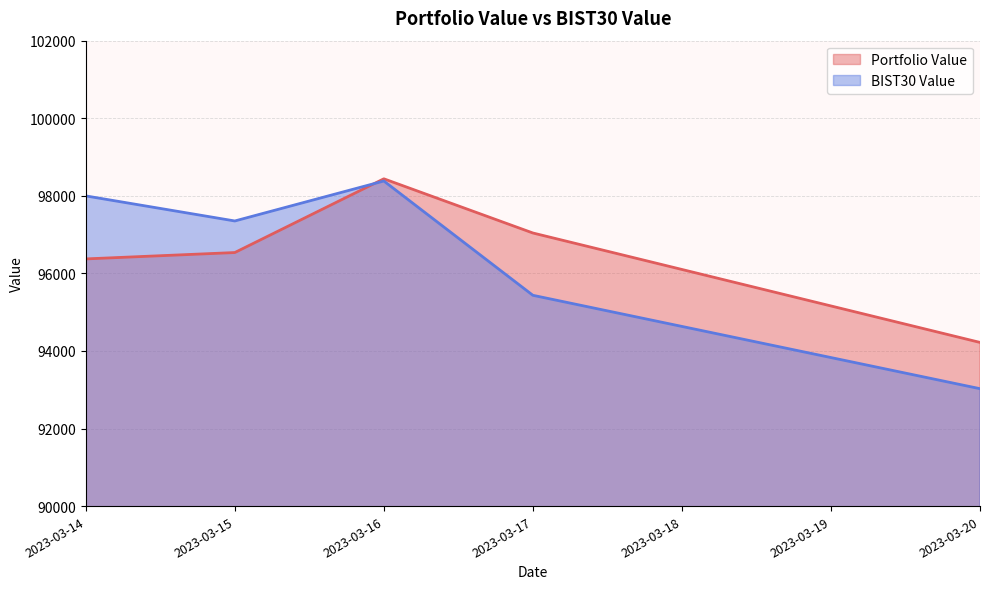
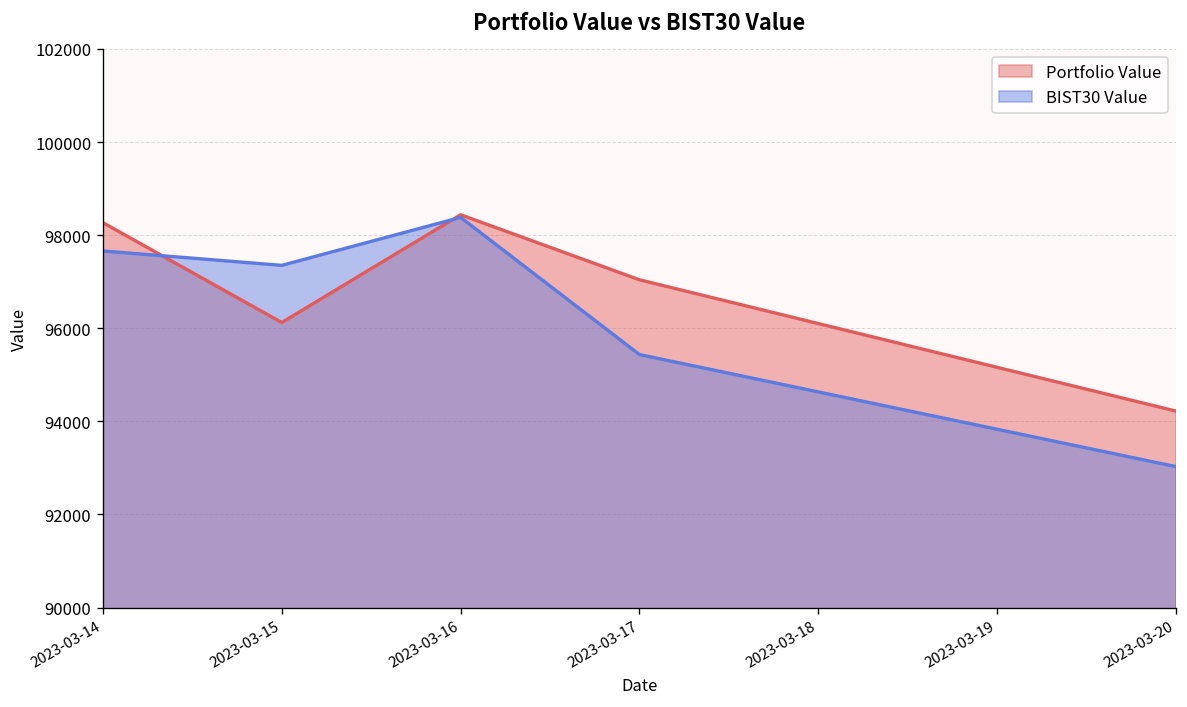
  {
    "Portfolio Value": {
-     "2023-03-14": 96400,
-     "2023-03-15": 96500,
+     "2023-03-14": 98300,
+     "2023-03-15": 96100,
      "2023-03-17": 97000,
      "2023-03-20": 94200
    },
    "BIST30 Value": {
-     "2023-03-14": 98000,
+     "2023-03-14": 97700,
      "2023-03-15": 97400,
      "2023-03-17": 95400,
      "2023-03-20": 93000
    }
  }
